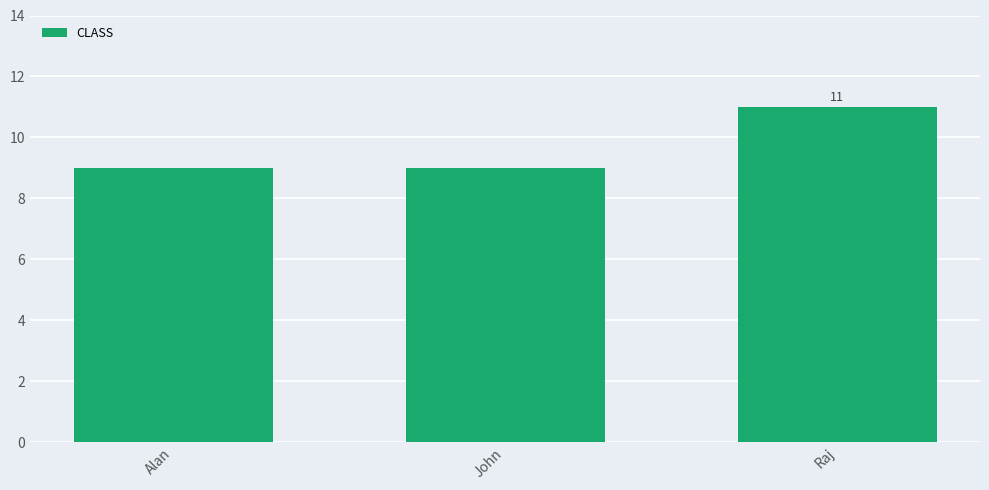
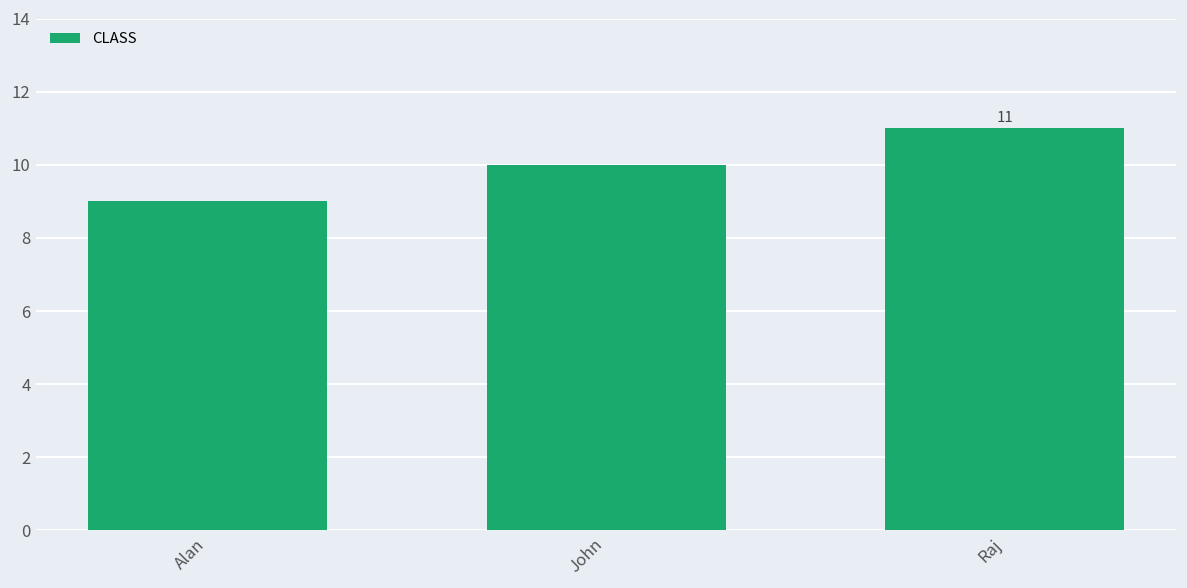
  {
    "Alan": 9,
-   "John": 9
+   "John": 10
  }
